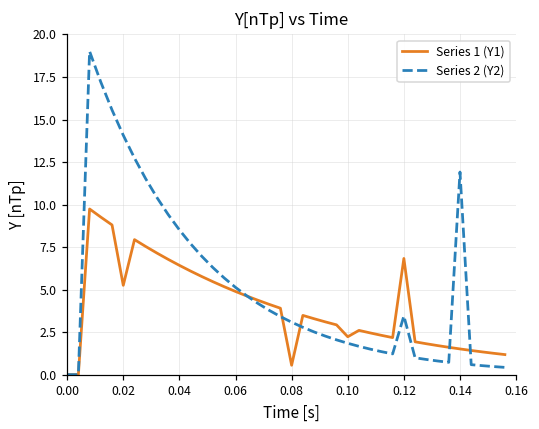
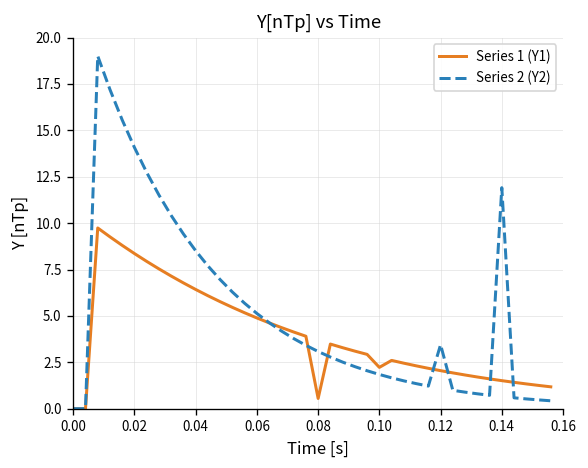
  {
    "Series 1 (Y1)": {
-     "0.02": 5.3,
+     "0.02": 8.4,
      "0.04": 6.4,
      "0.06": 4.9,
      "0.08": 0.6,
      "0.10": 2.2,
-     "0.12": 6.8,
+     "0.12": 2.1,
      "0.14": 1.5
    },
    "Series 2 (Y2)": {
      "0.02": 14.1,
      "0.04": 8.5,
      "0.06": 5.1,
      "0.08": 3.1,
      "0.10": 1.8,
      "0.12": 3.4,
      "0.14": 11.9
    }
  }
